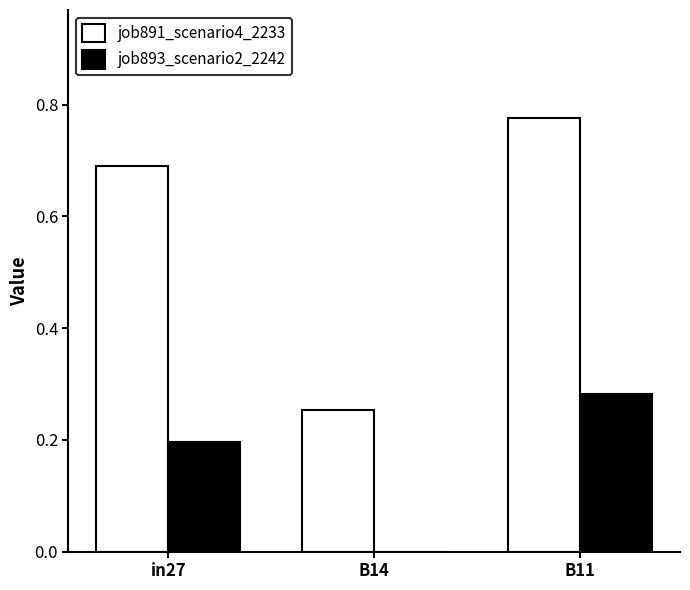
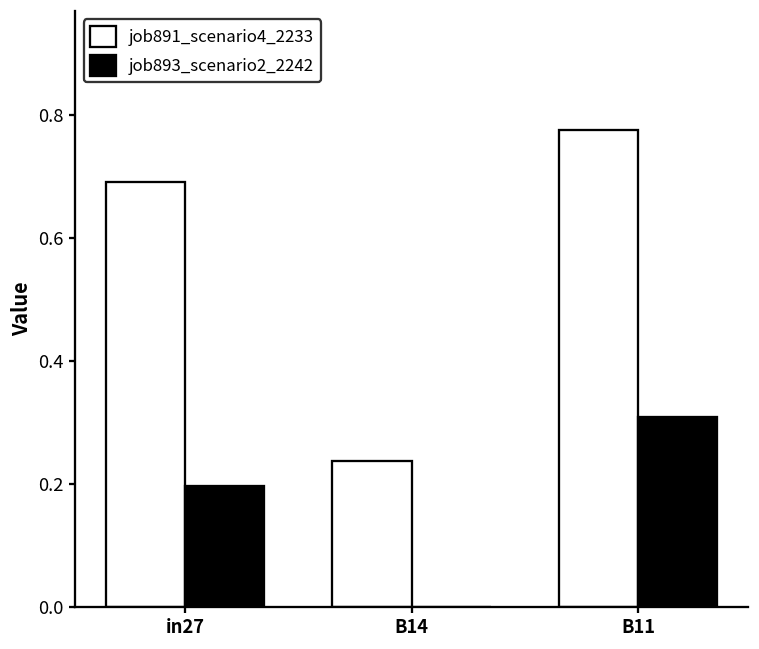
  {
    "job891_scenario4_2233": {
      "in27": 0.69,
-     "B14": 0.25,
+     "B14": 0.24,
      "B11": 0.78
    },
    "job893_scenario2_2242": {
      "in27": 0.20,
      "B14": 0.00,
-     "B11": 0.28
+     "B11": 0.31
    }
  }
